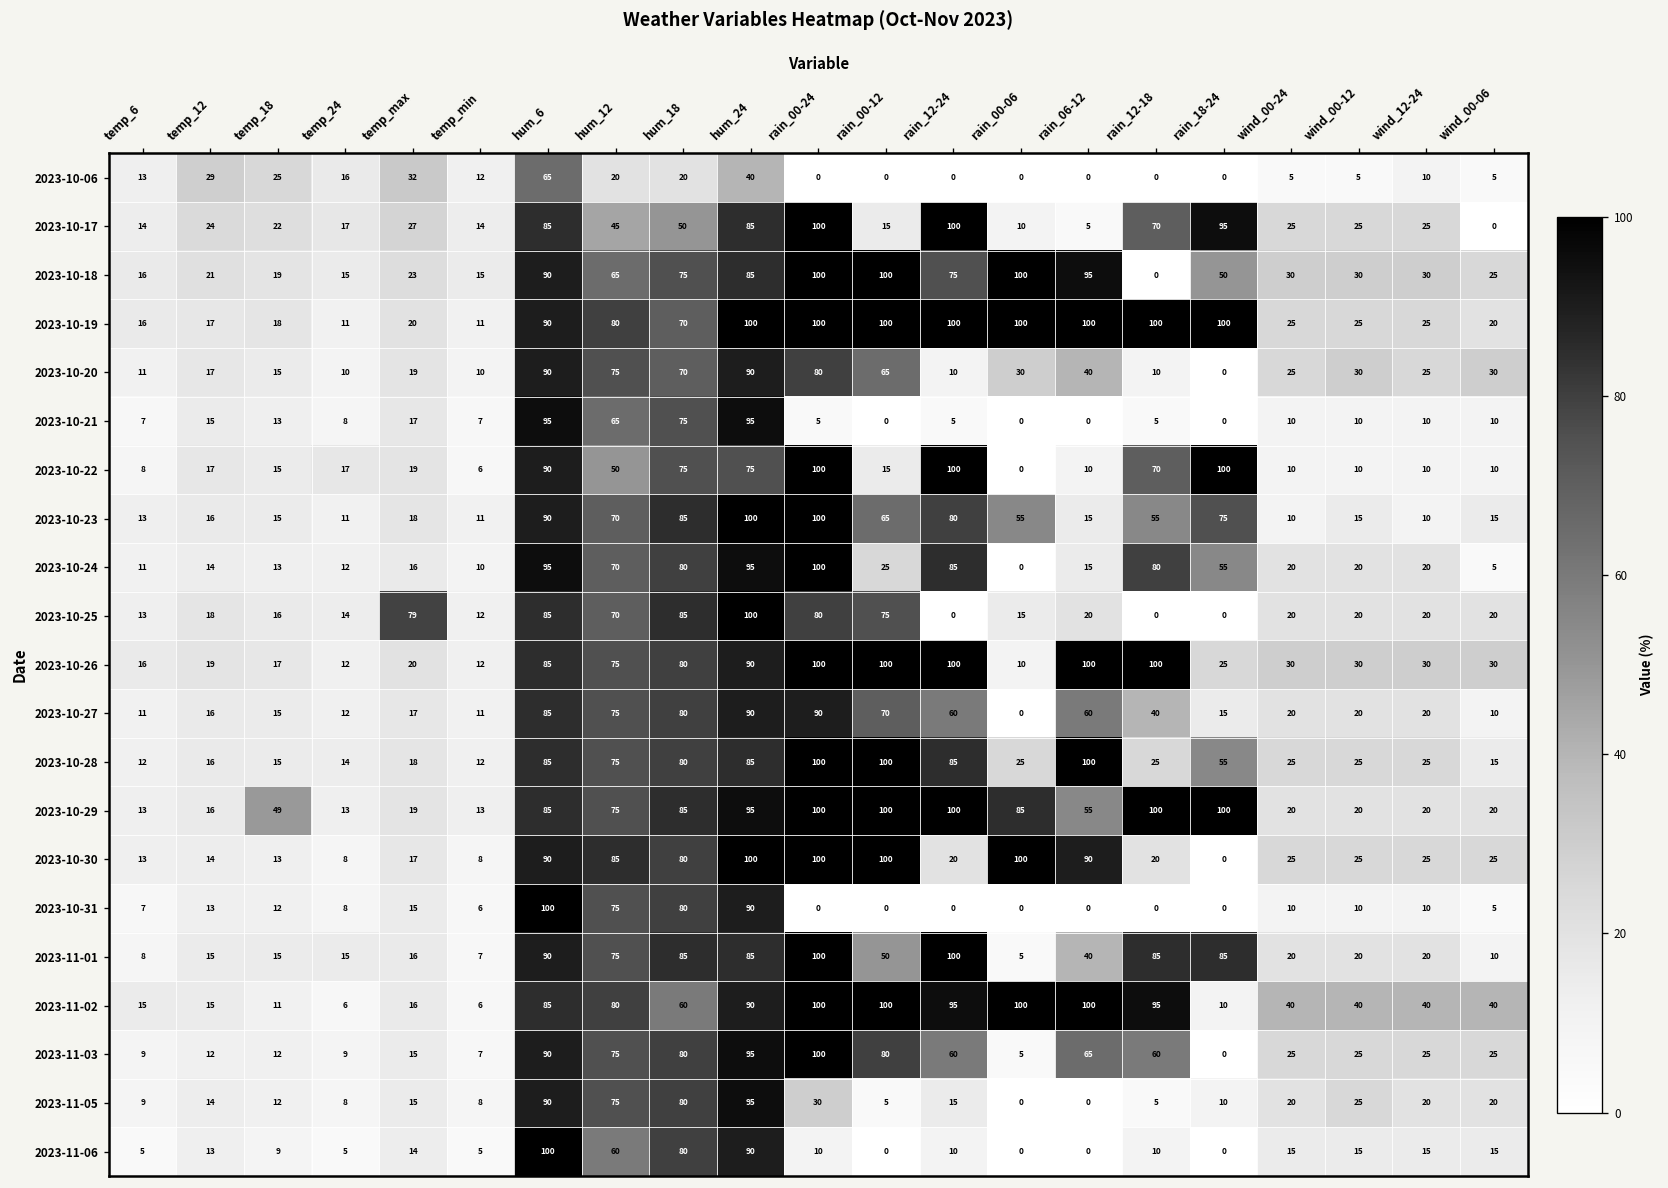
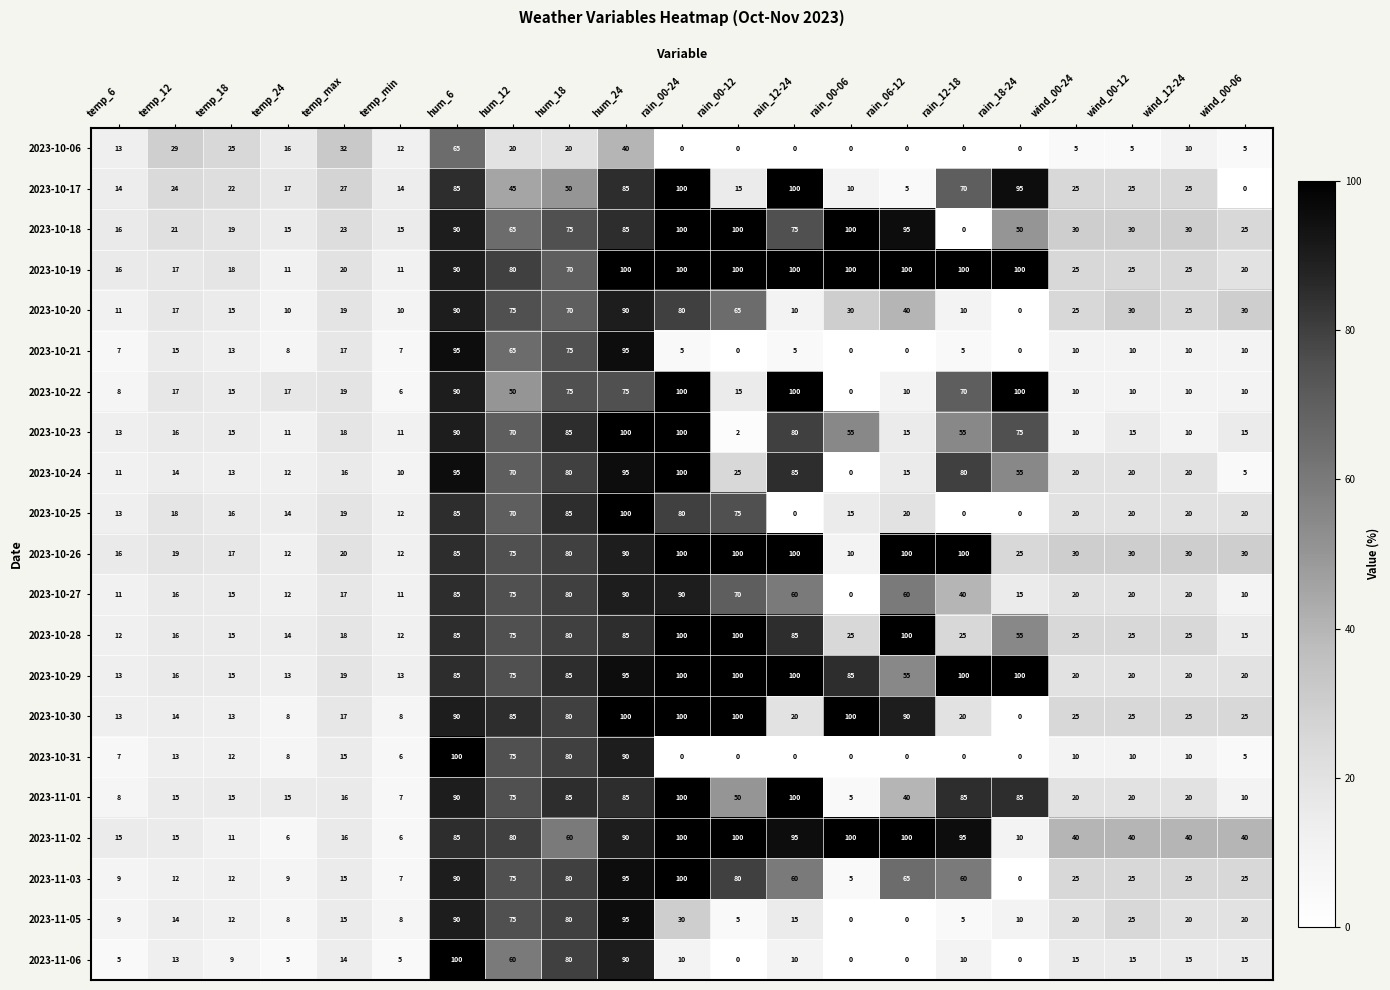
  {
    "2023-10-23": {
      "temp_6": 13,
      "temp_12": 16,
      "temp_18": 15,
      "temp_24": 11,
      "temp_max": 18,
      "temp_min": 11,
      "hum_6": 90,
      "hum_12": 70,
      "hum_18": 85,
      "hum_24": 100,
      "rain_00-24": 100,
-     "rain_00-12": 65,
+     "rain_00-12": 2,
      "rain_12-24": 80,
      "rain_00-06": 55,
      "rain_06-12": 15,
      "rain_12-18": 55,
      "rain_18-24": 75,
      "wind_00-24": 10,
      "wind_00-12": 15,
      "wind_12-24": 10,
      "wind_00-06": 15
    },
    "2023-10-25": {
      "temp_6": 13,
      "temp_12": 18,
      "temp_18": 16,
      "temp_24": 14,
-     "temp_max": 79,
+     "temp_max": 19,
      "temp_min": 12,
      "hum_6": 85,
      "hum_12": 70,
      "hum_18": 85,
      "hum_24": 100,
      "rain_00-24": 80,
      "rain_00-12": 75,
      "rain_12-24": 0,
      "rain_00-06": 15,
      "rain_06-12": 20,
      "rain_12-18": 0,
      "rain_18-24": 0,
      "wind_00-24": 20,
      "wind_00-12": 20,
      "wind_12-24": 20,
      "wind_00-06": 20
    },
    "2023-10-29": {
      "temp_6": 13,
      "temp_12": 16,
-     "temp_18": 49,
+     "temp_18": 15,
      "temp_24": 13,
      "temp_max": 19,
      "temp_min": 13,
      "hum_6": 85,
      "hum_12": 75,
      "hum_18": 85,
      "hum_24": 95,
      "rain_00-24": 100,
      "rain_00-12": 100,
      "rain_12-24": 100,
      "rain_00-06": 85,
      "rain_06-12": 55,
      "rain_12-18": 100,
      "rain_18-24": 100,
      "wind_00-24": 20,
      "wind_00-12": 20,
      "wind_12-24": 20,
      "wind_00-06": 20
    }
  }
